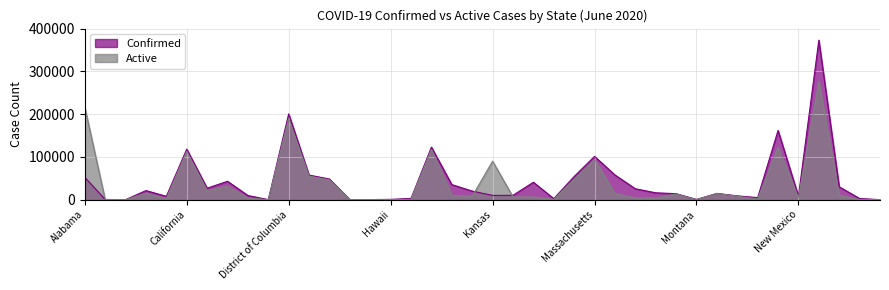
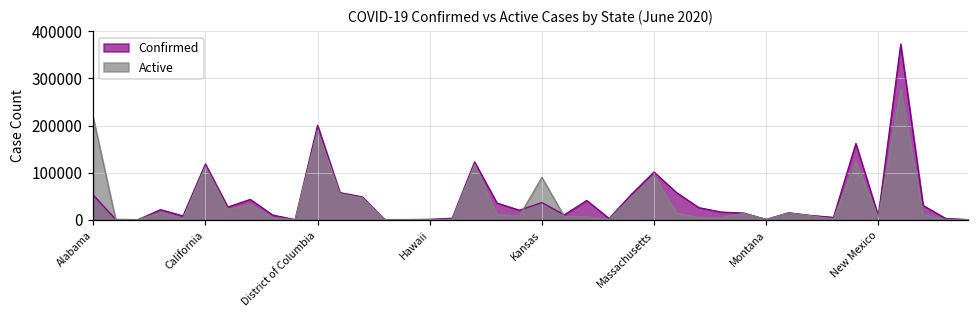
  {
    "Confirmed": {
      "Alabama": 50000,
      "District of Columbia": 200000,
-     "Kansas": 10000,
+     "Kansas": 40000,
      "Massachusetts": 100000
    },
    "Active": {
      "Alabama": 220000,
      "District of Columbia": 190000,
      "Kansas": 90000,
      "Massachusetts": 90000
    }
  }
